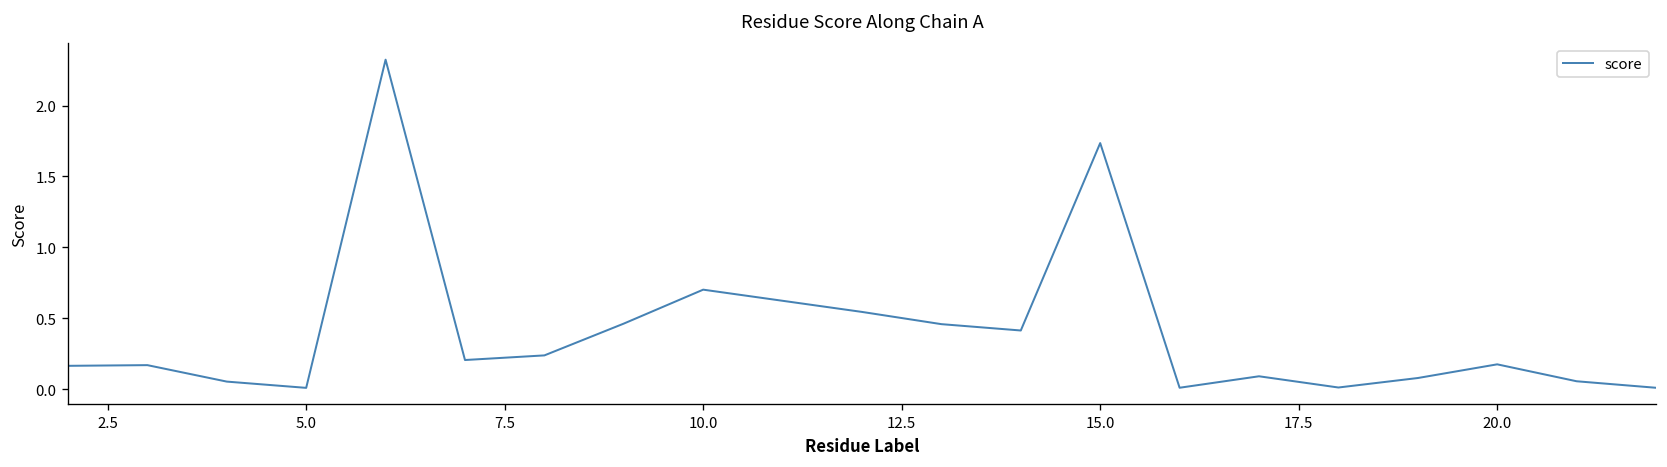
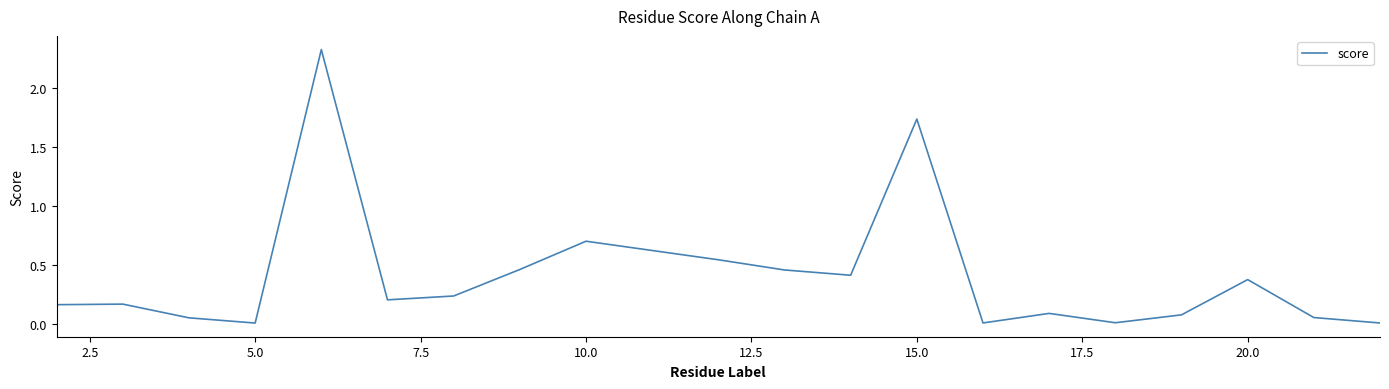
  {
    "5.0": 0.01,
    "10.0": 0.70,
    "15.0": 1.74,
-   "20.0": 0.18
+   "20.0": 0.38
  }
